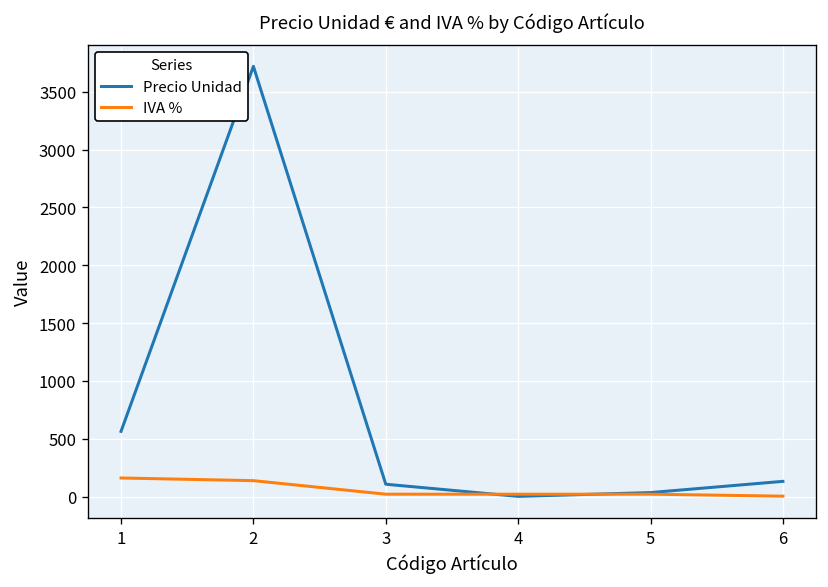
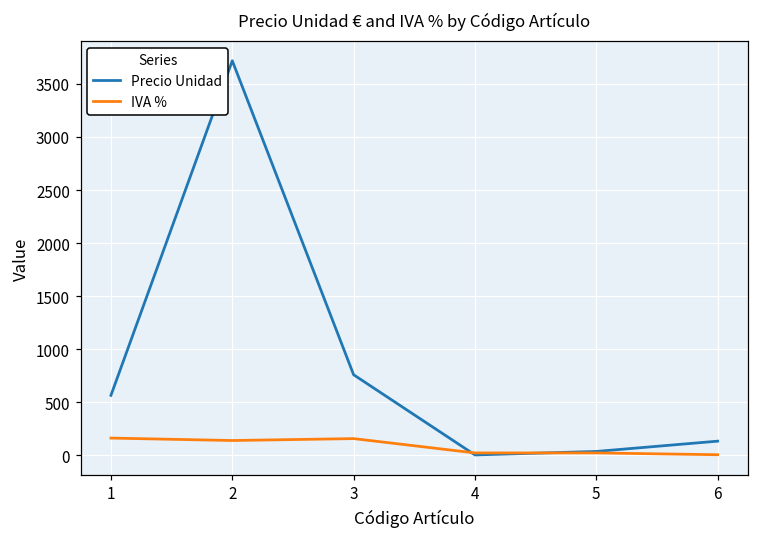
  {
    "Precio Unidad": {
      "1": 600,
      "2": 3700,
-     "3": 100,
+     "3": 800,
      "6": 100
    },
    "IVA %": {
      "1": 200,
      "2": 100,
-     "3": 0,
+     "3": 200,
      "6": 0
    }
  }
